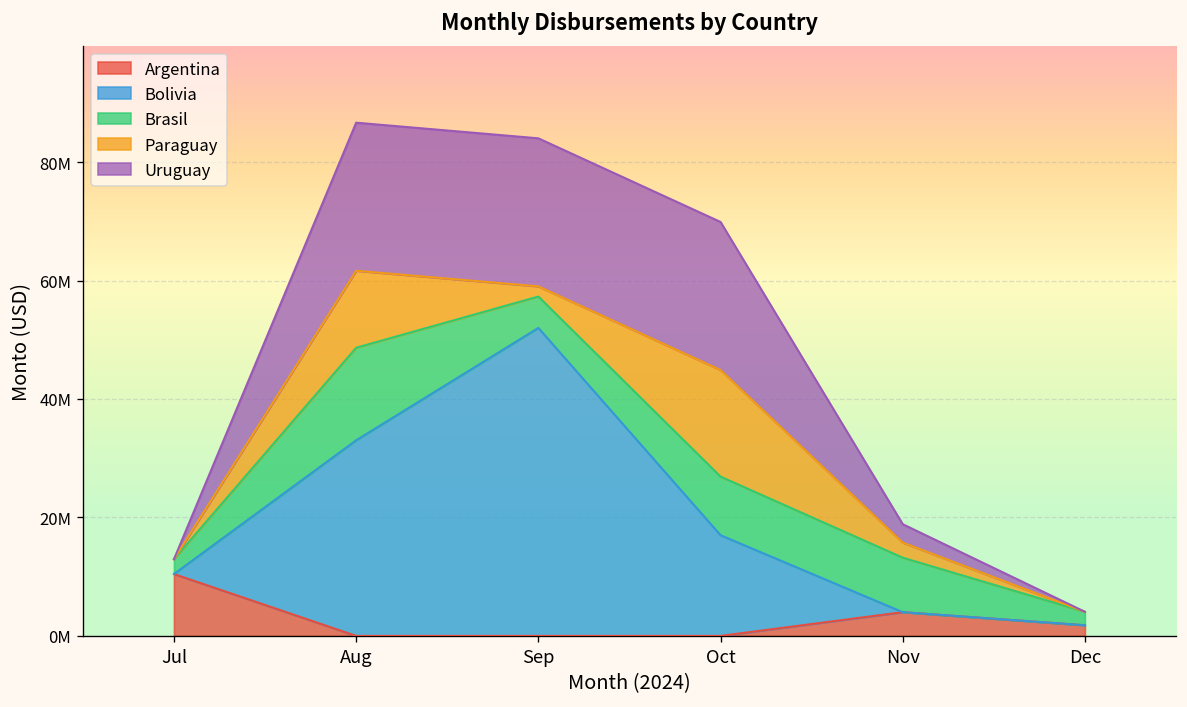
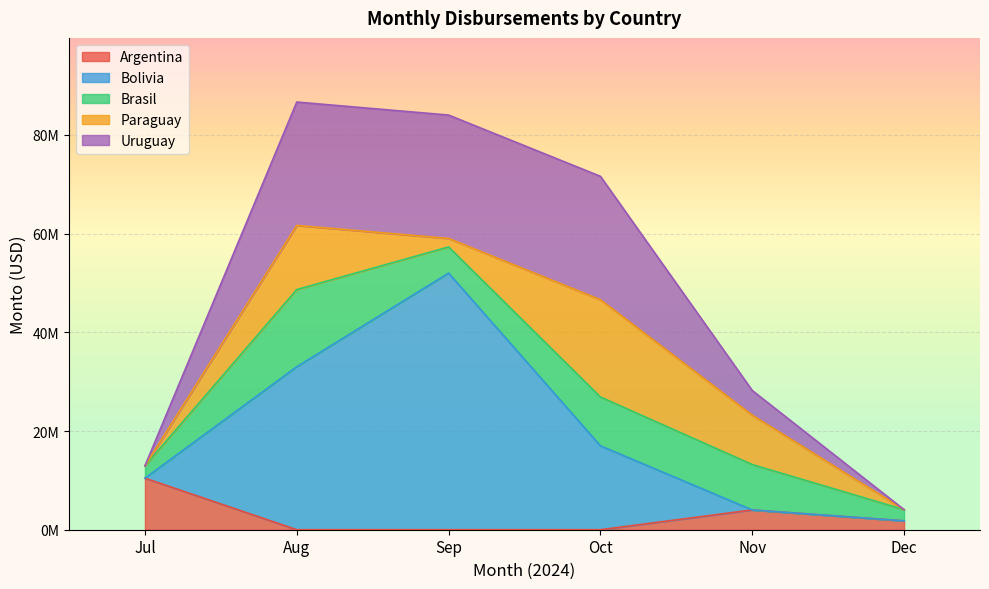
  {
    "Argentina": {
      "Aug": 0,
      "Sep": 0,
      "Oct": 0
    },
    "Bolivia": {
      "Aug": 33000000,
      "Sep": 52000000,
      "Oct": 17000000
    },
    "Brasil": {
      "Aug": 16000000,
      "Sep": 5000000,
      "Oct": 10000000,
      "Nov": 9000000
    },
    "Paraguay": {
      "Aug": 13000000,
      "Sep": 2000000,
-     "Oct": 18000000,
-     "Nov": 3000000
+     "Oct": 20000000,
+     "Nov": 10000000
    },
    "Uruguay": {
      "Aug": 25000000,
      "Sep": 25000000,
      "Oct": 25000000,
-     "Nov": 3000000
+     "Nov": 5000000
    }
  }
